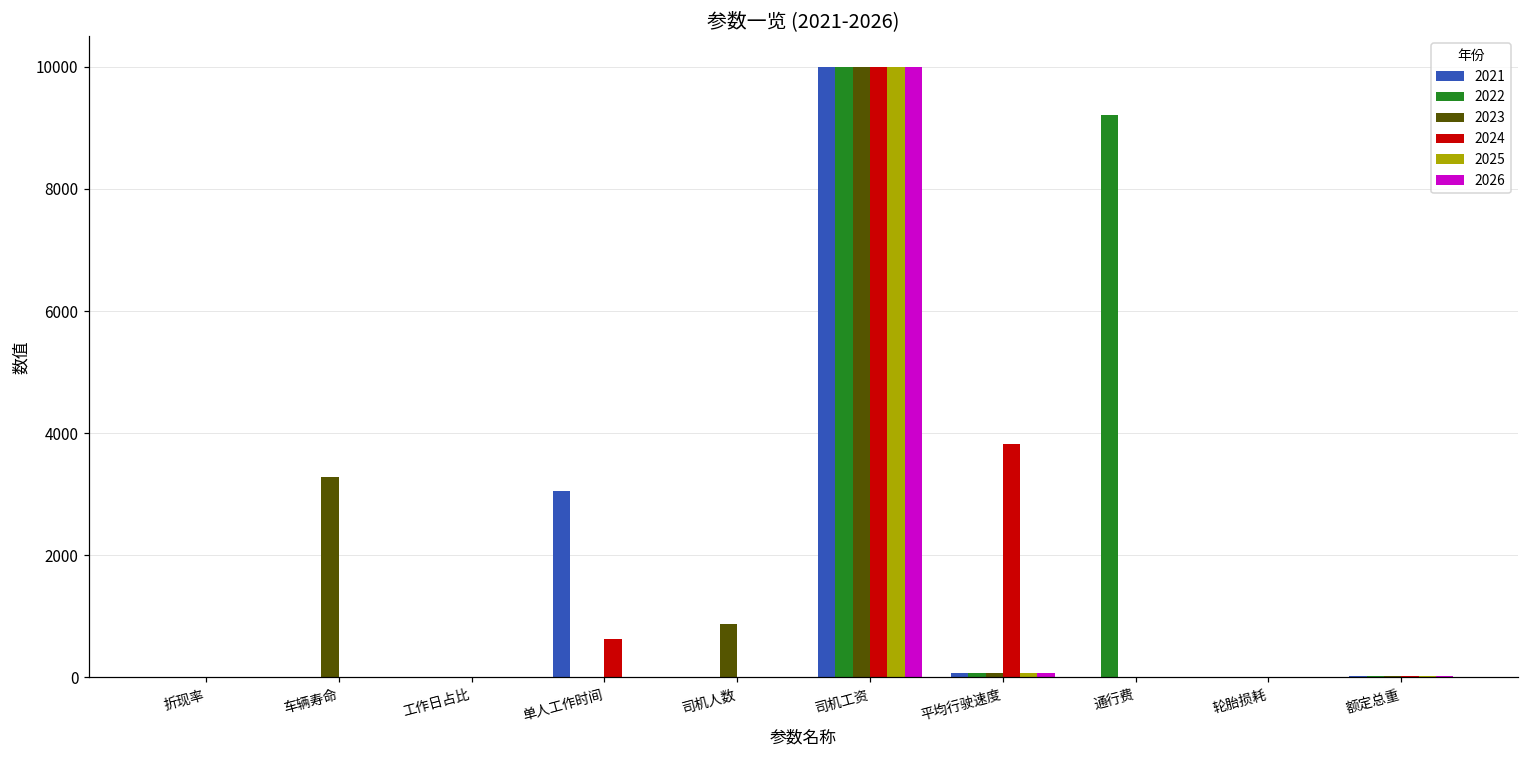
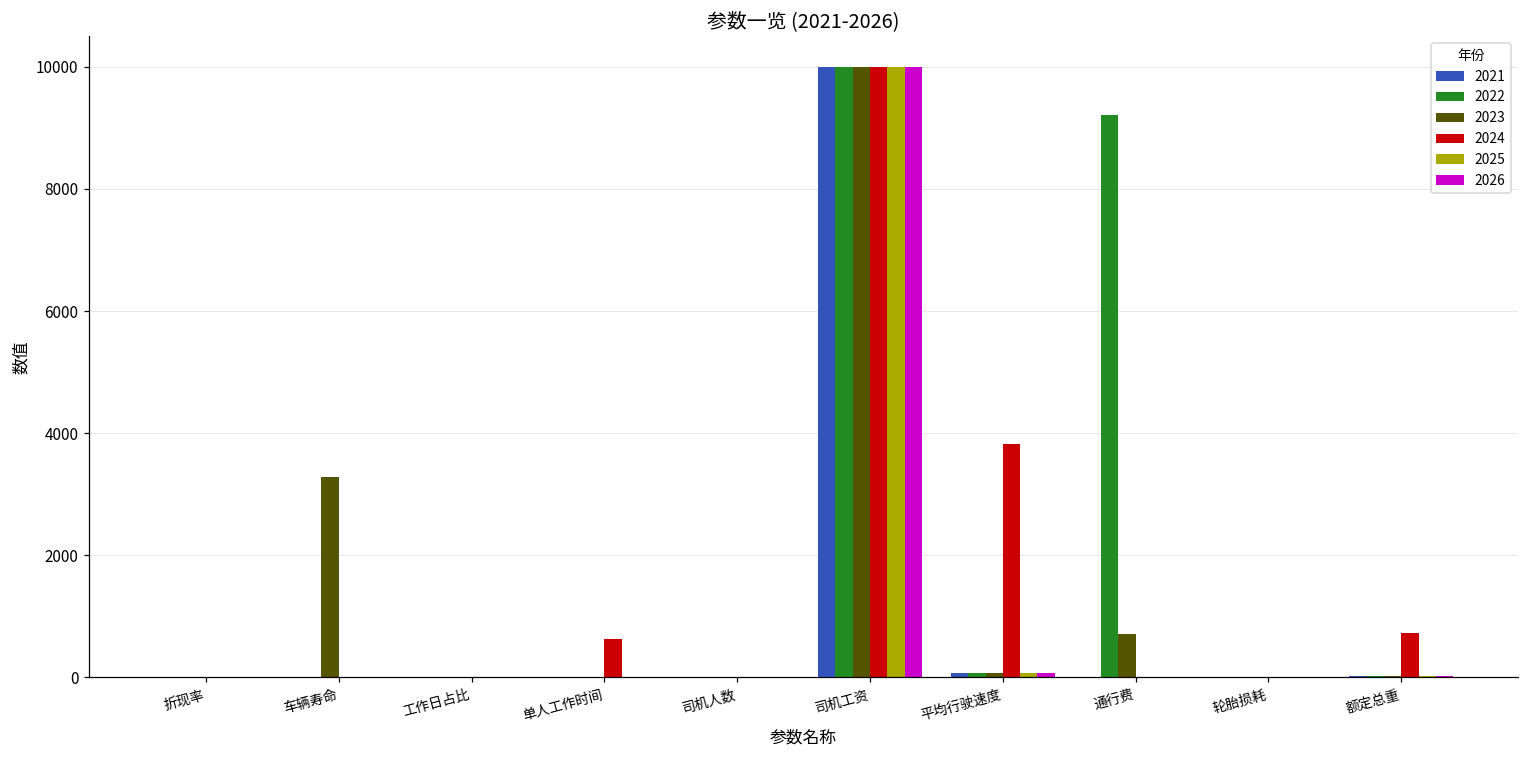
  {
    "2021": {
-     "单人工作时间": 3000,
+     "单人工作时间": 0,
      "司机工资": 10000,
      "平均行驶速度": 100
    },
    "2022": {
      "司机工资": 10000,
      "平均行驶速度": 100,
      "通行费": 9200
    },
    "2023": {
      "车辆寿命": 3300,
-     "司机人数": 900,
+     "司机人数": 0,
      "司机工资": 10000,
      "平均行驶速度": 100,
-     "通行费": 0
+     "通行费": 700
    },
    "2024": {
      "单人工作时间": 600,
      "司机工资": 10000,
      "平均行驶速度": 3800,
-     "额定总重": 0
+     "额定总重": 700
    },
    "2025": {
      "司机工资": 10000,
      "平均行驶速度": 100
    },
    "2026": {
      "司机工资": 10000,
      "平均行驶速度": 100
    }
  }
